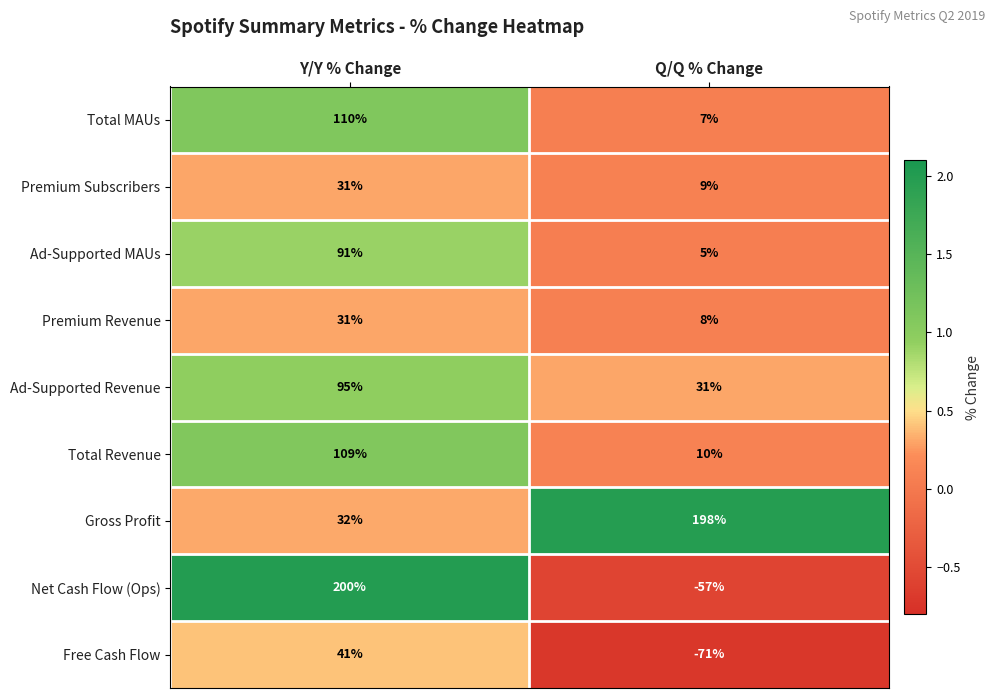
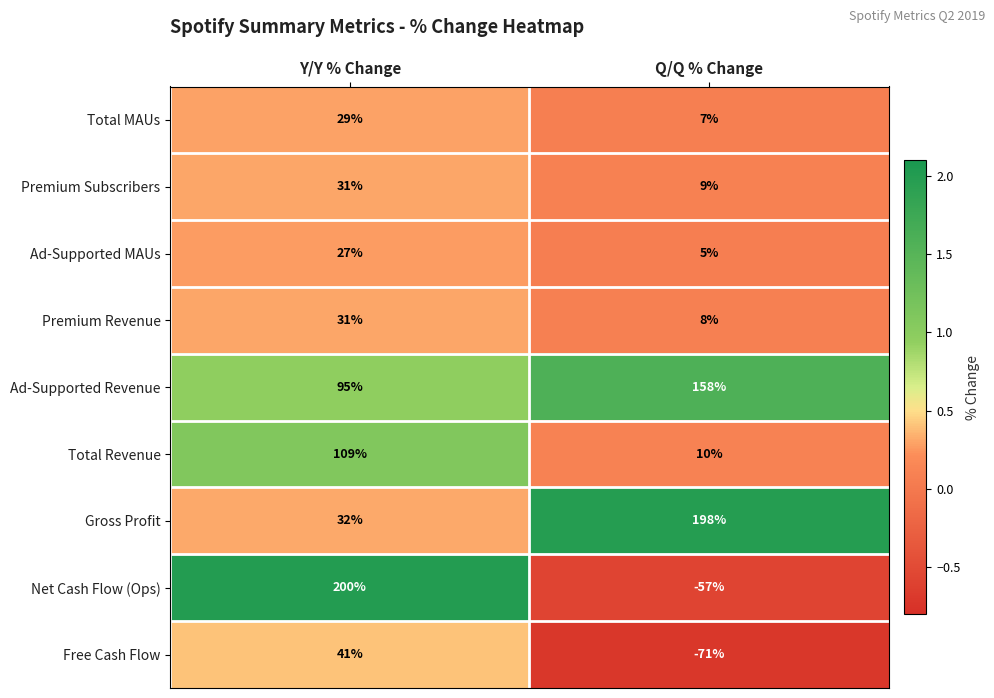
  {
    "Total MAUs": {
-     "Y/Y % Change": "110%",
+     "Y/Y % Change": "29%",
      "Q/Q % Change": "7%"
    },
    "Premium Subscribers": {
      "Y/Y % Change": "31%",
      "Q/Q % Change": "9%"
    },
    "Ad-Supported MAUs": {
-     "Y/Y % Change": "91%",
+     "Y/Y % Change": "27%",
      "Q/Q % Change": "5%"
    },
    "Premium Revenue": {
      "Y/Y % Change": "31%",
      "Q/Q % Change": "8%"
    },
    "Ad-Supported Revenue": {
      "Y/Y % Change": "95%",
-     "Q/Q % Change": "31%"
+     "Q/Q % Change": "158%"
    },
    "Total Revenue": {
      "Y/Y % Change": "109%",
      "Q/Q % Change": "10%"
    },
    "Gross Profit": {
      "Y/Y % Change": "32%",
      "Q/Q % Change": "198%"
    },
    "Net Cash Flow (Ops)": {
      "Y/Y % Change": "200%",
      "Q/Q % Change": "-57%"
    },
    "Free Cash Flow": {
      "Y/Y % Change": "41%",
      "Q/Q % Change": "-71%"
    }
  }
